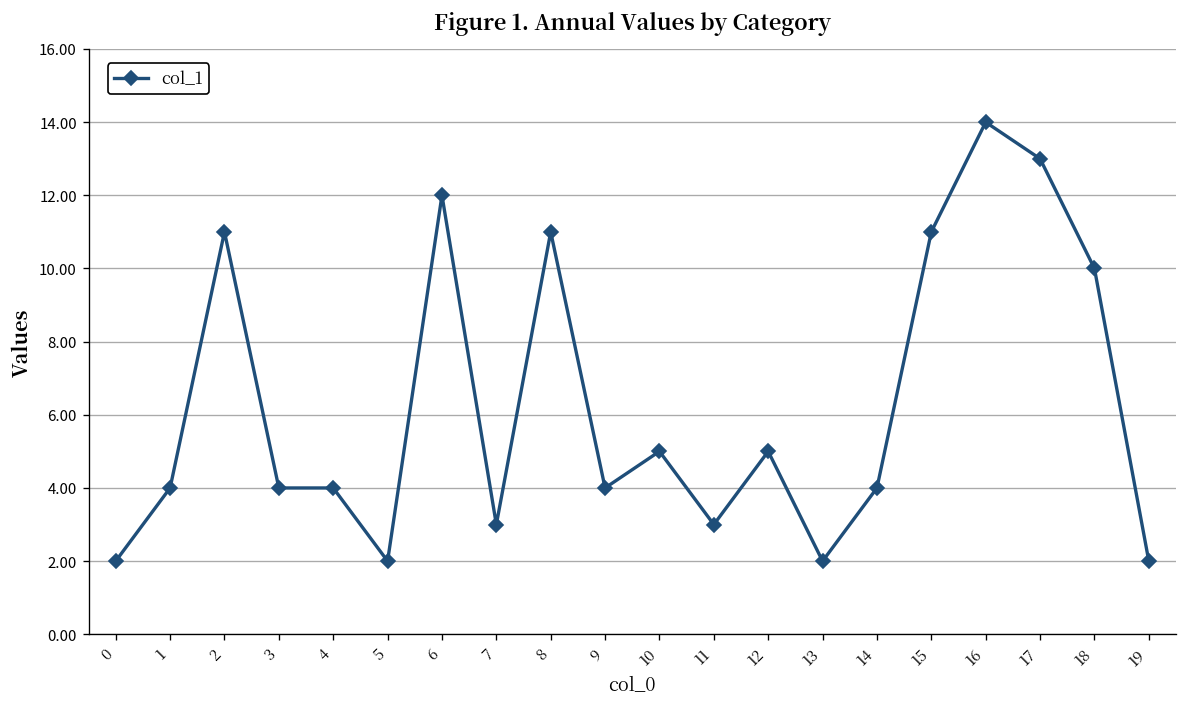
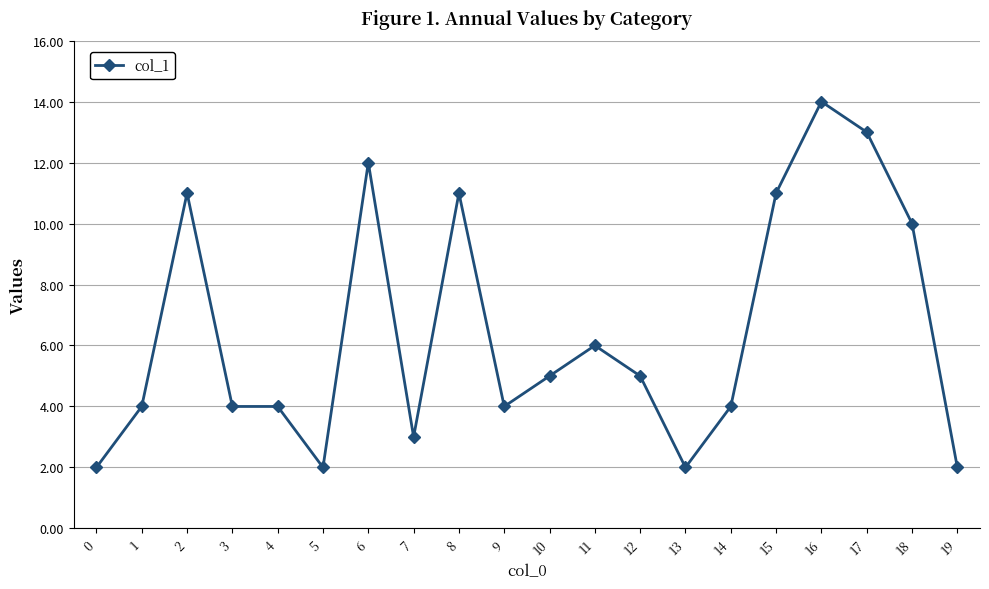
  {
    "0": 2,
    "1": 4,
    "2": 11,
    "3": 4,
    "4": 4,
    "5": 2,
    "6": 12,
    "7": 3,
    "8": 11,
    "9": 4,
    "10": 5,
-   "11": 3,
+   "11": 6,
    "12": 5,
    "13": 2,
    "14": 4,
    "15": 11,
    "16": 14,
    "17": 13,
    "18": 10,
    "19": 2
  }
